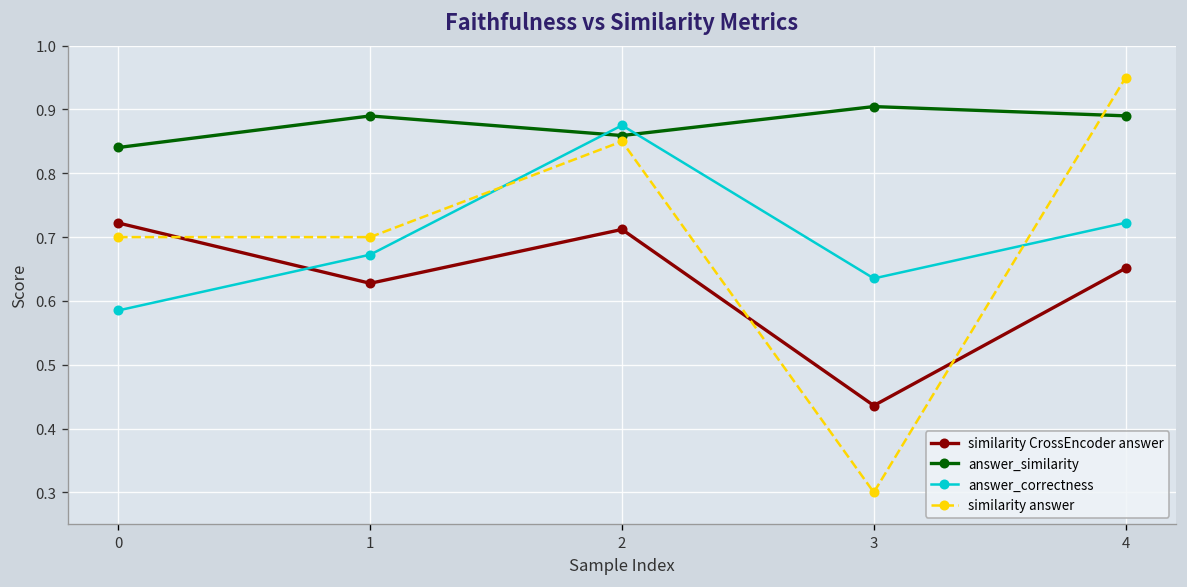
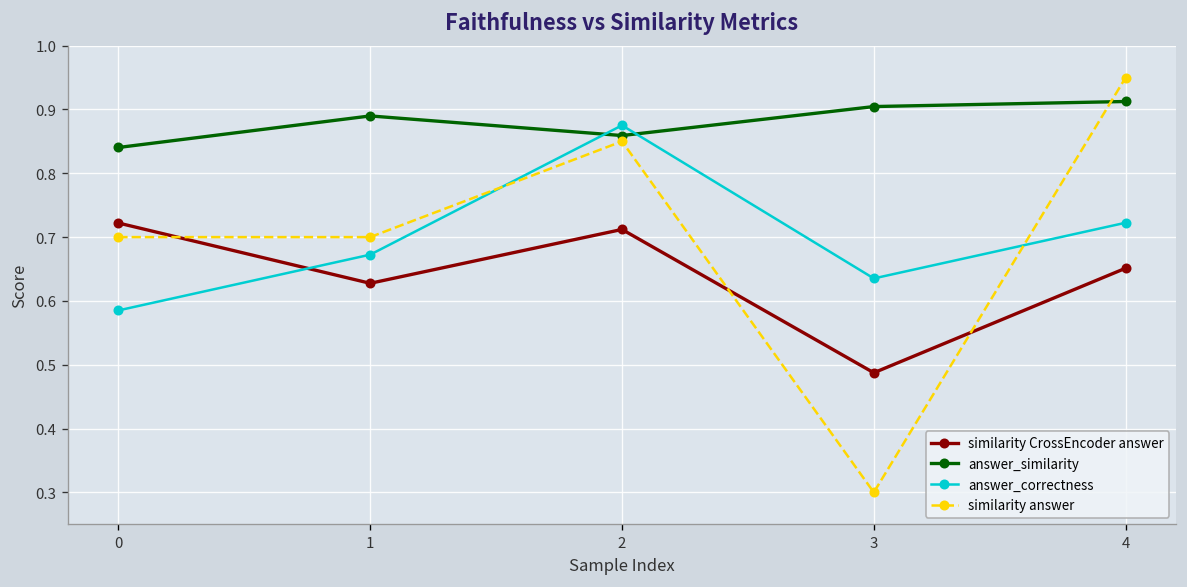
  {
    "similarity CrossEncoder answer": {
      "0": 0.72,
      "1": 0.63,
      "2": 0.71,
-     "3": 0.44,
+     "3": 0.49,
      "4": 0.65
    },
    "answer_similarity": {
      "0": 0.84,
      "1": 0.89,
      "2": 0.86,
      "3": 0.90,
-     "4": 0.89
+     "4": 0.91
    },
    "answer_correctness": {
      "0": 0.59,
      "1": 0.67,
      "2": 0.88,
      "3": 0.64,
      "4": 0.72
    },
    "similarity answer": {
      "0": 0.70,
      "1": 0.70,
      "2": 0.85,
      "3": 0.30,
      "4": 0.95
    }
  }
